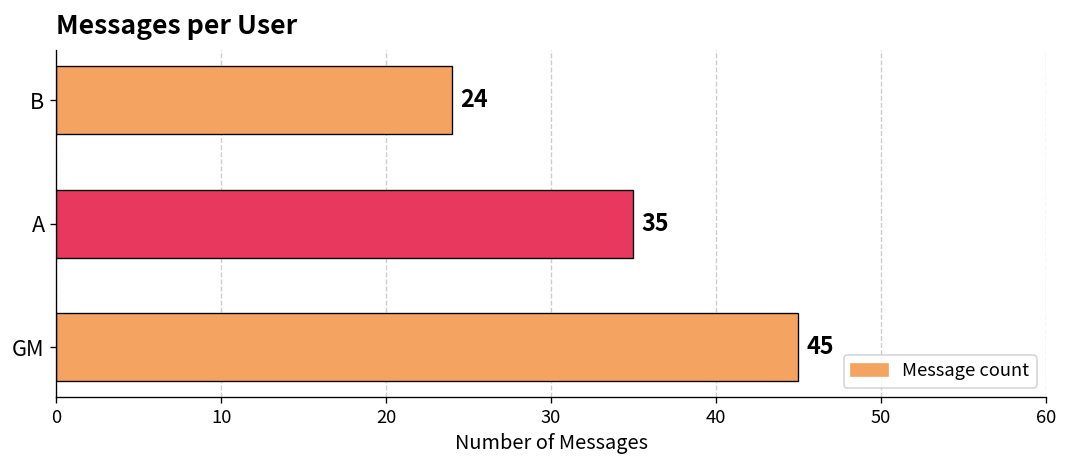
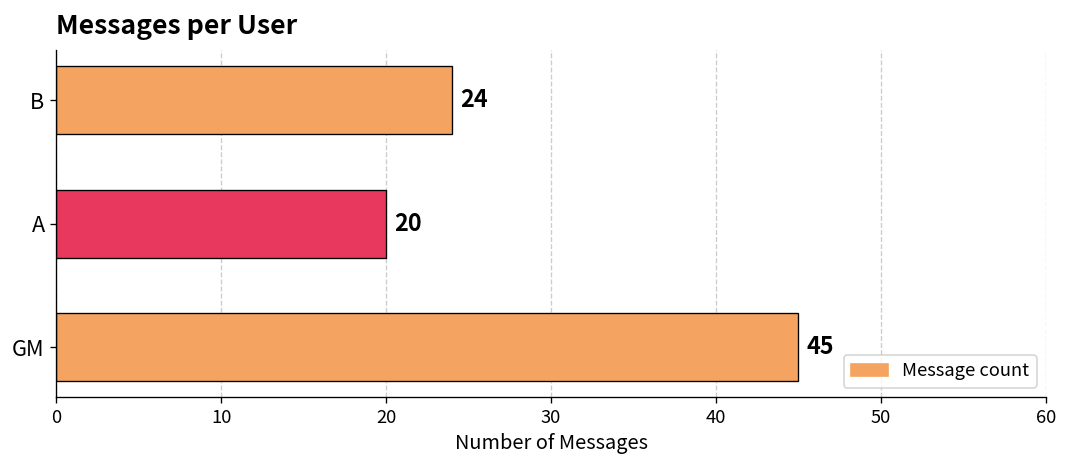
  {
    "B": 24,
-   "A": 35,
+   "A": 20,
    "GM": 45
  }
